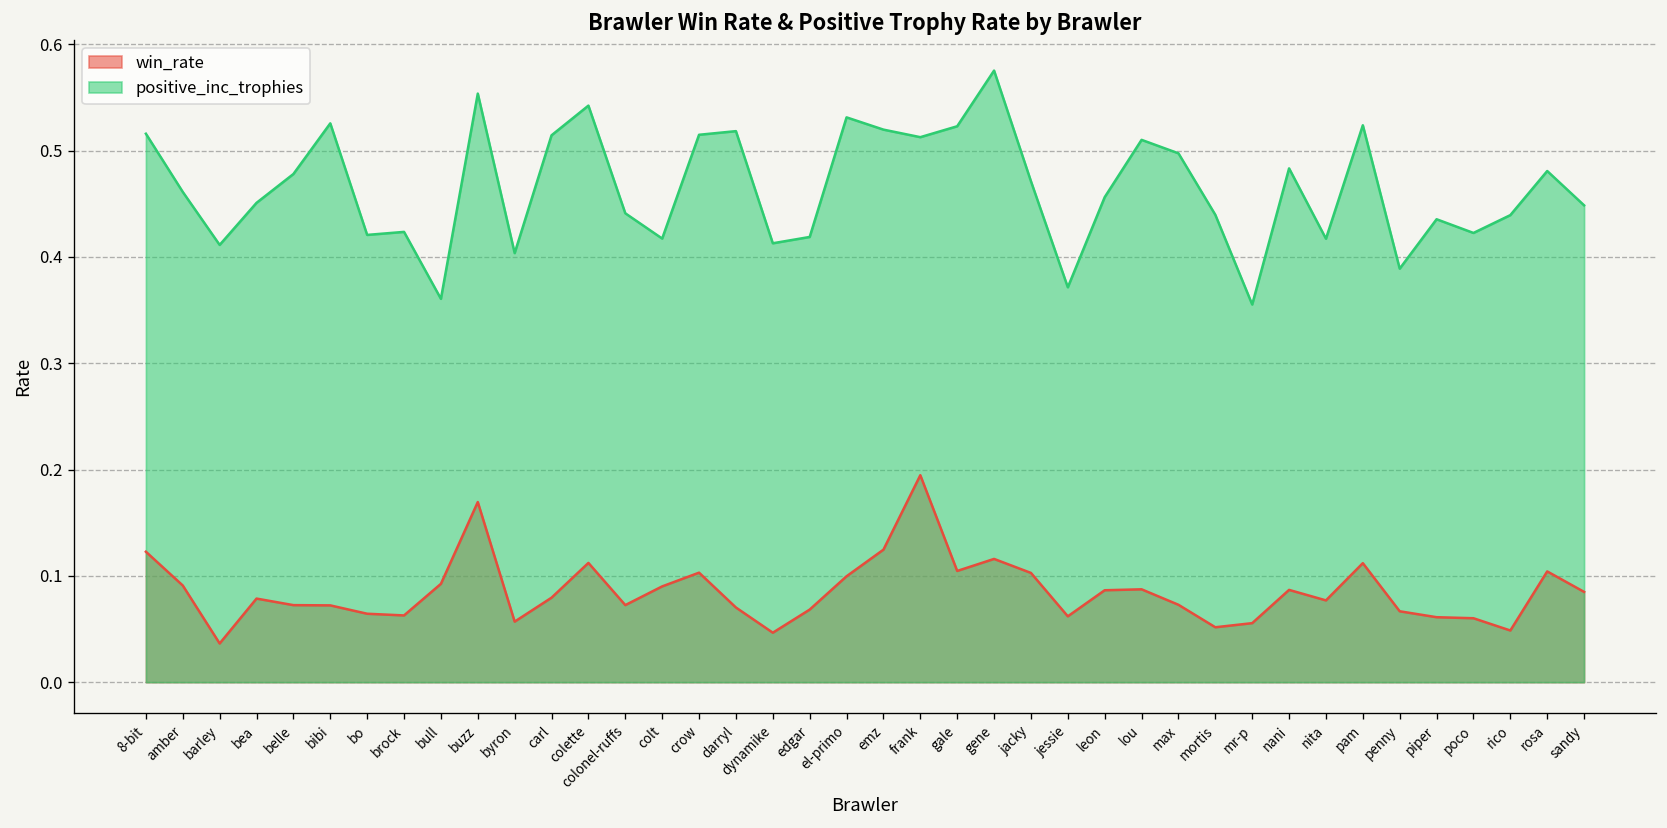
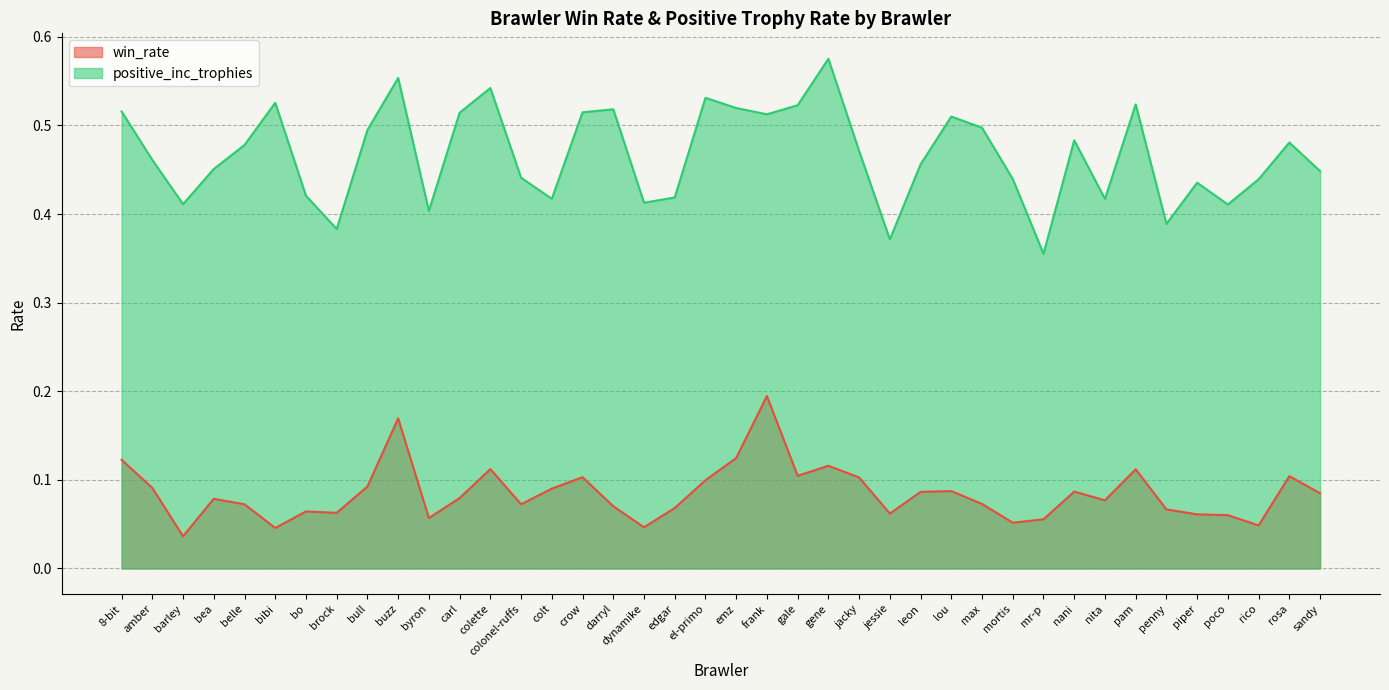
  {
    "win_rate": {
      "8-bit": 0.12,
      "amber": 0.09,
      "barley": 0.04,
      "bea": 0.08,
      "belle": 0.07,
-     "bibi": 0.07,
+     "bibi": 0.05,
      "bo": 0.06,
      "brock": 0.06,
      "bull": 0.09,
      "buzz": 0.17,
      "byron": 0.06,
      "carl": 0.08,
      "colette": 0.11,
      "colonel-ruffs": 0.07,
      "colt": 0.09,
      "crow": 0.10,
      "darryl": 0.07,
      "dynamike": 0.05,
      "edgar": 0.07,
      "el-primo": 0.10,
      "emz": 0.12,
      "frank": 0.19,
      "gale": 0.10,
      "gene": 0.12,
      "jacky": 0.10,
      "jessie": 0.06,
      "leon": 0.09,
      "lou": 0.09,
      "max": 0.07,
      "mortis": 0.05,
      "mr-p": 0.06,
      "nani": 0.09,
      "nita": 0.08,
      "pam": 0.11,
      "penny": 0.07,
      "piper": 0.06,
      "poco": 0.06,
      "rico": 0.05,
      "rosa": 0.10,
      "sandy": 0.08
    },
    "positive_inc_trophies": {
      "8-bit": 0.52,
      "amber": 0.46,
      "barley": 0.41,
      "bea": 0.45,
      "belle": 0.48,
      "bibi": 0.53,
      "bo": 0.42,
-     "brock": 0.42,
-     "bull": 0.36,
+     "brock": 0.38,
+     "bull": 0.49,
      "buzz": 0.55,
      "byron": 0.40,
      "carl": 0.51,
      "colette": 0.54,
      "colonel-ruffs": 0.44,
      "colt": 0.42,
      "crow": 0.51,
      "darryl": 0.52,
      "dynamike": 0.41,
      "edgar": 0.42,
      "el-primo": 0.53,
      "emz": 0.52,
      "frank": 0.51,
      "gale": 0.52,
      "gene": 0.58,
      "jacky": 0.47,
      "jessie": 0.37,
      "leon": 0.46,
      "lou": 0.51,
      "max": 0.50,
      "mortis": 0.44,
      "mr-p": 0.36,
      "nani": 0.48,
      "nita": 0.42,
      "pam": 0.52,
      "penny": 0.39,
      "piper": 0.44,
-     "poco": 0.42,
+     "poco": 0.41,
      "rico": 0.44,
      "rosa": 0.48,
      "sandy": 0.45
    }
  }
